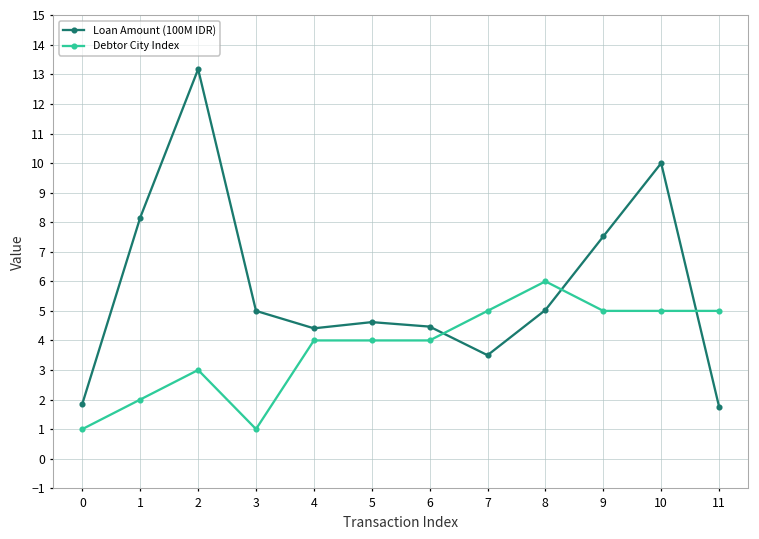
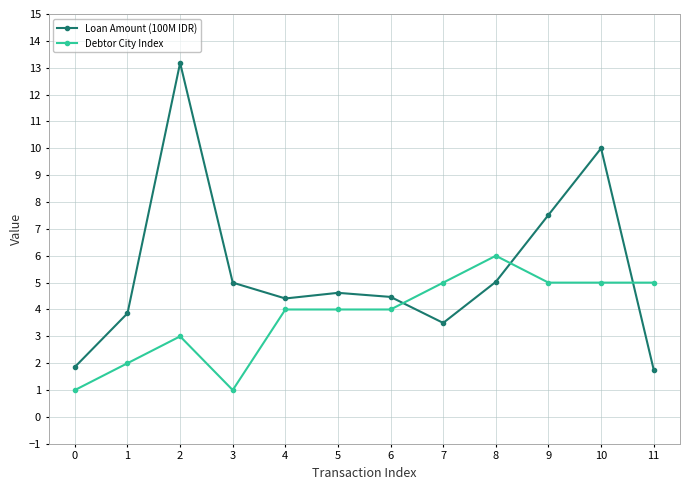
  {
    "Loan Amount (100M IDR)": {
      "0": 1.9,
-     "1": 8.2,
+     "1": 3.9,
      "2": 13.2,
      "3": 5.0,
      "4": 4.4,
      "5": 4.6,
      "6": 4.5,
      "7": 3.5,
      "8": 5.0,
      "9": 7.5,
      "10": 10.0,
      "11": 1.8
    },
    "Debtor City Index": {
      "0": 1.0,
      "1": 2.0,
      "2": 3.0,
      "3": 1.0,
      "4": 4.0,
      "5": 4.0,
      "6": 4.0,
      "7": 5.0,
      "8": 6.0,
      "9": 5.0,
      "10": 5.0,
      "11": 5.0
    }
  }
